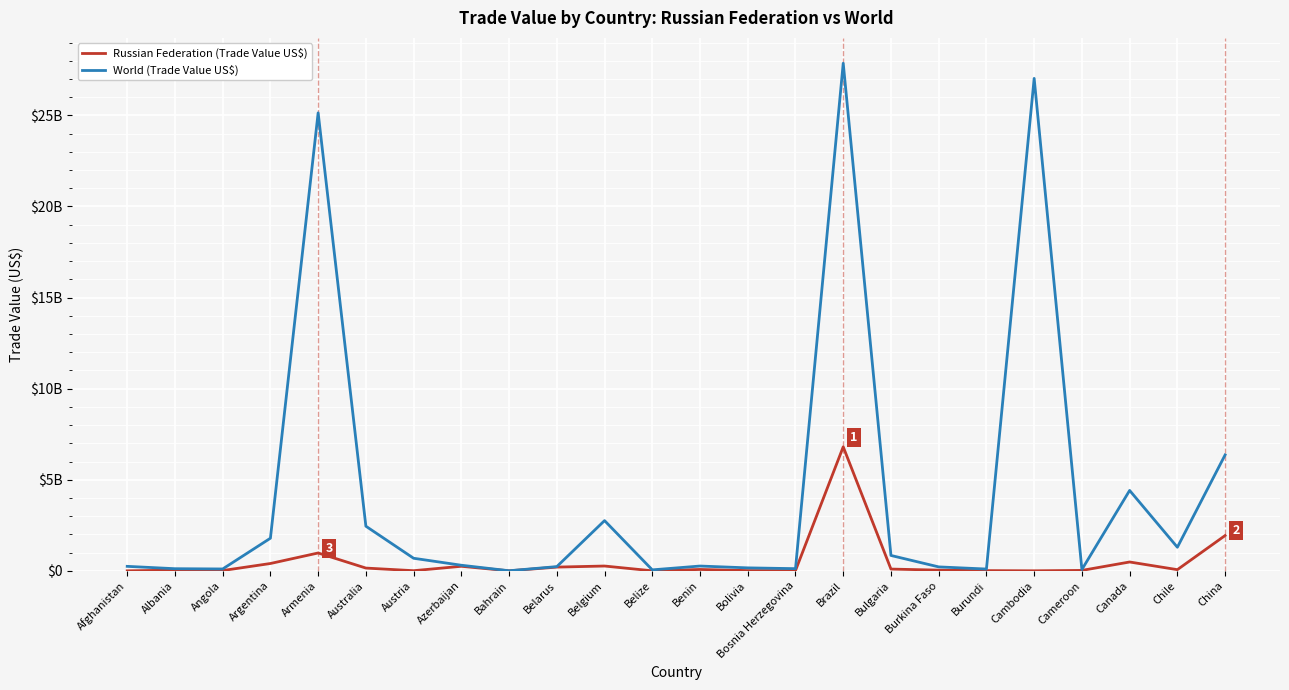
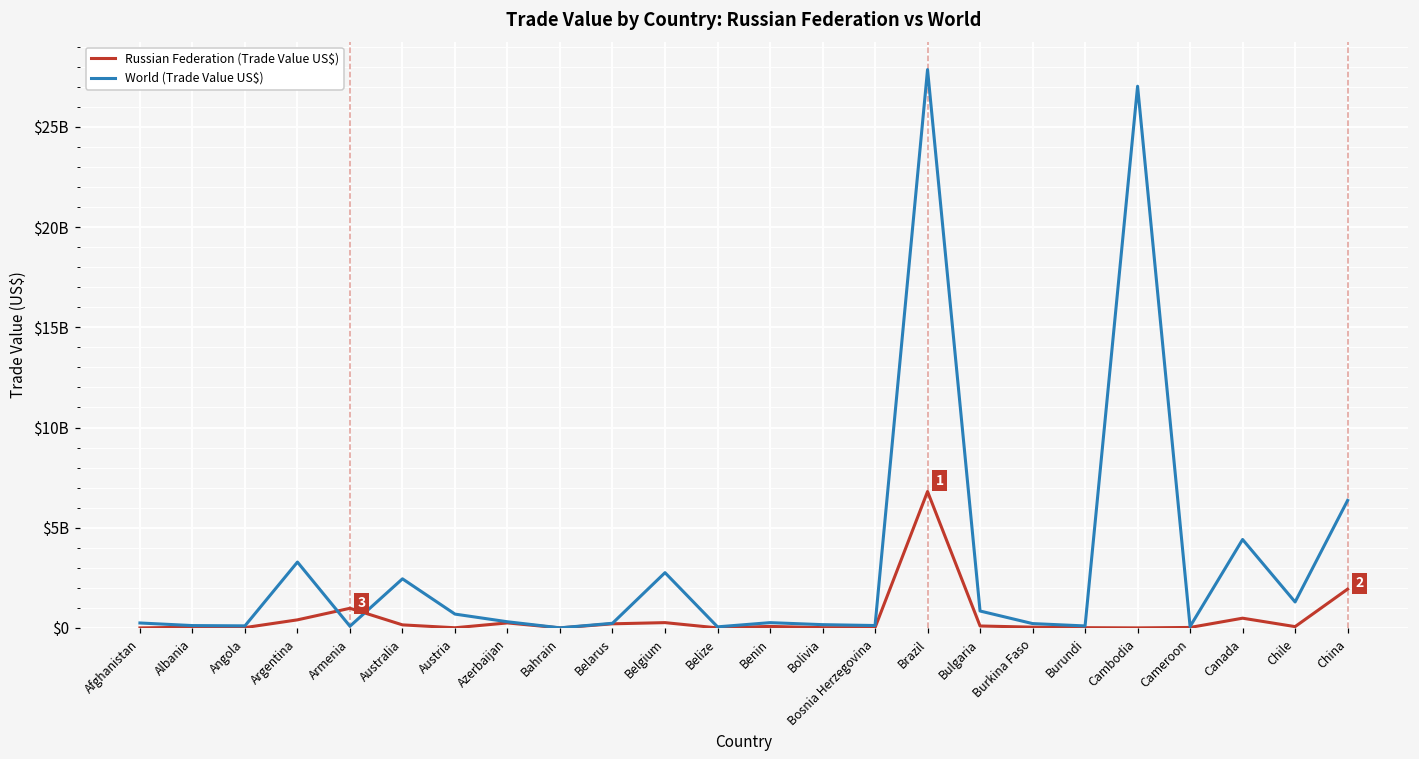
  {
    "Russian Federation (Trade Value US$)": {
      "Afghanistan": "$0",
      "Argentina": "$400000000",
      "Australia": "$200000000",
      "Austria": "$0",
      "Belgium": "$300000000",
      "Benin": "$100000000",
      "Bolivia": "$0",
      "Bulgaria": "$100000000",
      "Burkina Faso": "$0",
      "Cambodia": "$0",
      "Canada": "$500000000",
      "Chile": "$100000000"
    },
    "World (Trade Value US$)": {
      "Afghanistan": "$200000000",
-     "Argentina": "$1800000000",
-     "Armenia": "$25100000000",
+     "Argentina": "$3300000000",
+     "Armenia": "$100000000",
      "Australia": "$2400000000",
      "Austria": "$700000000",
      "Belgium": "$2800000000",
      "Benin": "$300000000",
      "Bolivia": "$200000000",
      "Brazil": "$27900000000",
      "Bulgaria": "$800000000",
      "Burkina Faso": "$200000000",
      "Cambodia": "$27000000000",
      "Canada": "$4400000000",
      "Chile": "$1300000000",
      "China": "$6400000000"
    }
  }
